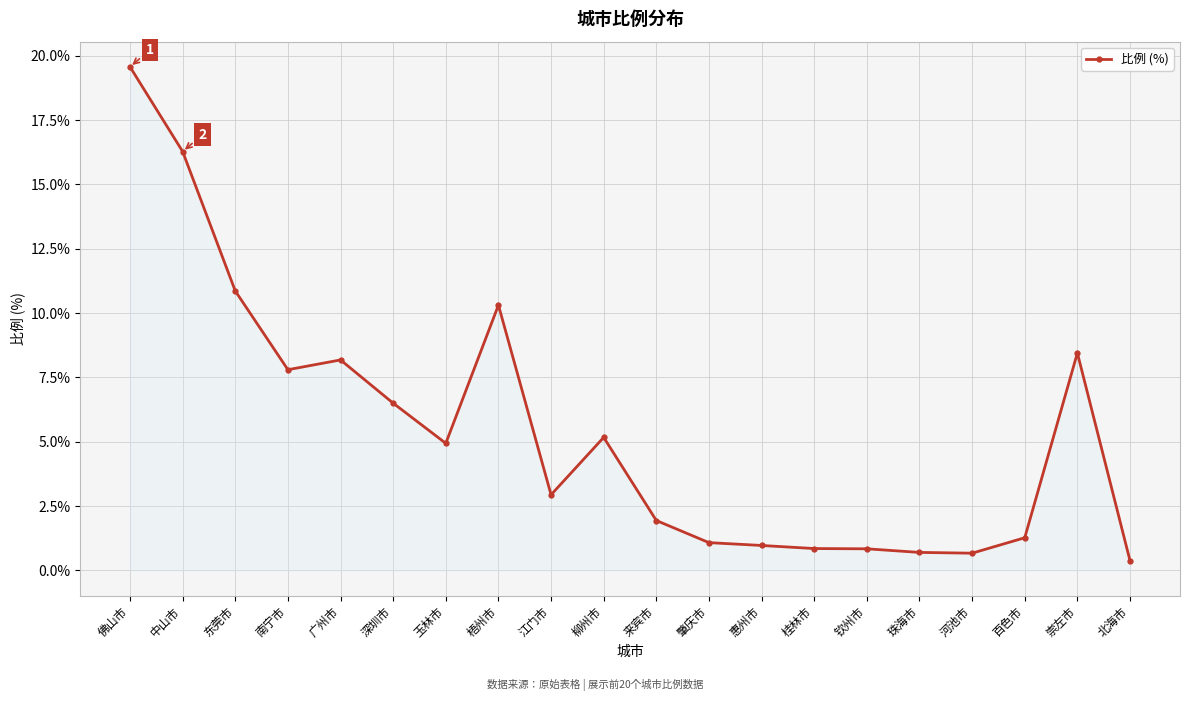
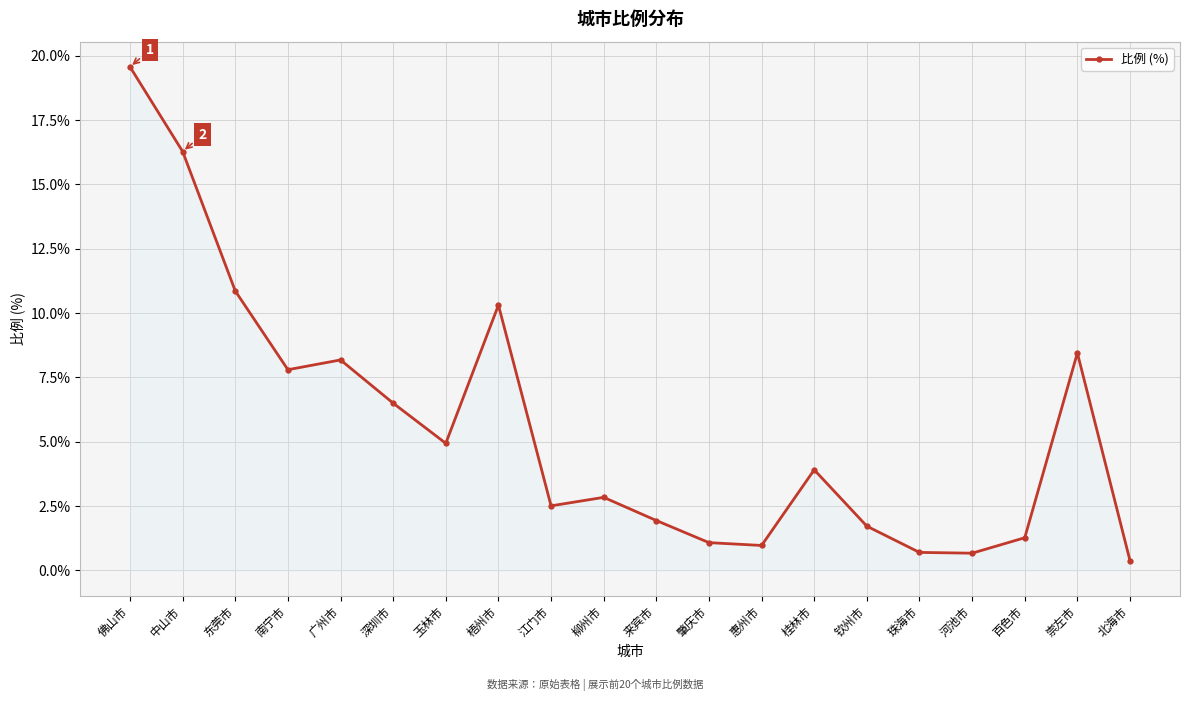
  {
    "东莞市": "10.9%",
    "南宁市": "7.8%",
    "广州市": "8.2%",
    "深圳市": "6.5%",
    "玉林市": "4.9%",
    "梧州市": "10.3%",
-   "江门市": "2.9%",
-   "柳州市": "5.2%",
+   "江门市": "2.5%",
+   "柳州市": "2.8%",
    "来宾市": "1.9%",
    "肇庆市": "1.1%",
    "惠州市": "1.0%",
-   "桂林市": "0.9%",
-   "钦州市": "0.8%",
+   "桂林市": "3.9%",
+   "钦州市": "1.7%",
    "珠海市": "0.7%",
    "河池市": "0.7%",
    "百色市": "1.3%",
    "崇左市": "8.5%",
    "北海市": "0.4%"
  }
